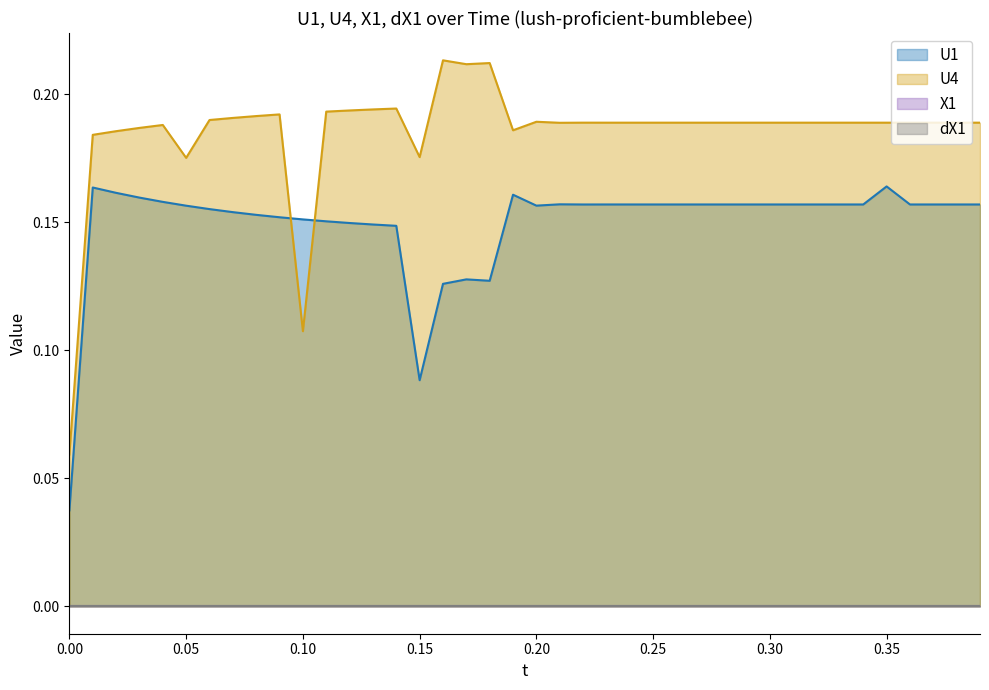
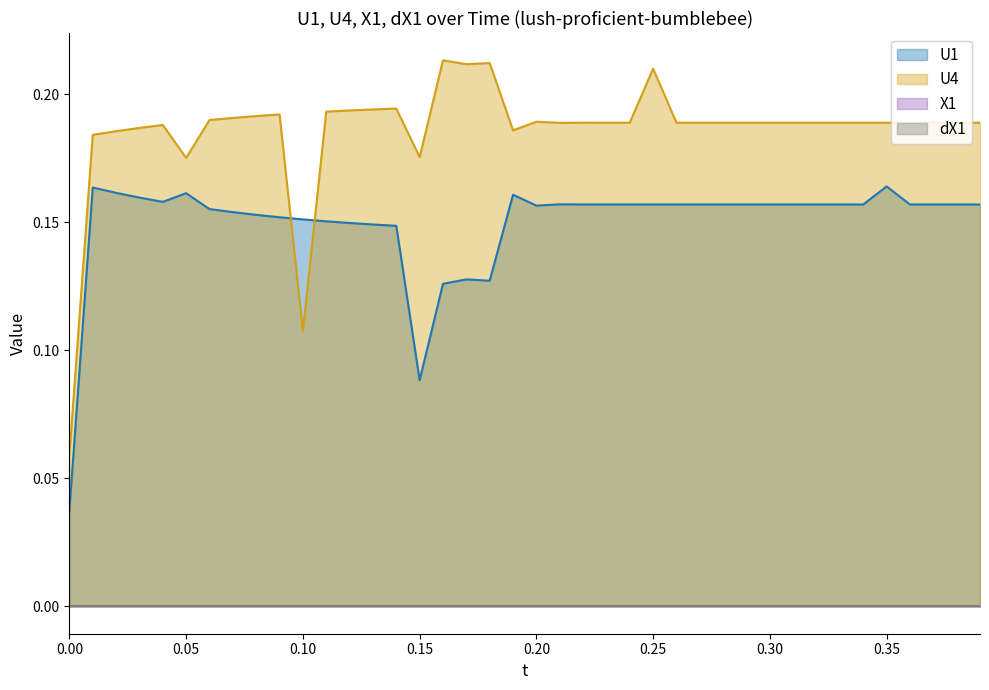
  {
    "U1": {
      "0.00": 0.038,
-     "0.05": 0.157,
+     "0.05": 0.161,
      "0.10": 0.151,
      "0.15": 0.088,
      "0.20": 0.157,
      "0.25": 0.157,
      "0.30": 0.157,
      "0.35": 0.164
    },
    "U4": {
      "0.00": 0.059,
      "0.05": 0.175,
      "0.10": 0.108,
      "0.15": 0.176,
      "0.20": 0.189,
-     "0.25": 0.189,
+     "0.25": 0.210,
      "0.30": 0.189,
      "0.35": 0.189
    },
    "dX1": {
      "0.00": 0.000,
      "0.05": 0.000,
      "0.10": 0.000,
      "0.15": 0.000,
      "0.20": 0.000,
      "0.25": 0.000,
      "0.30": 0.000,
      "0.35": 0.000
    }
  }
